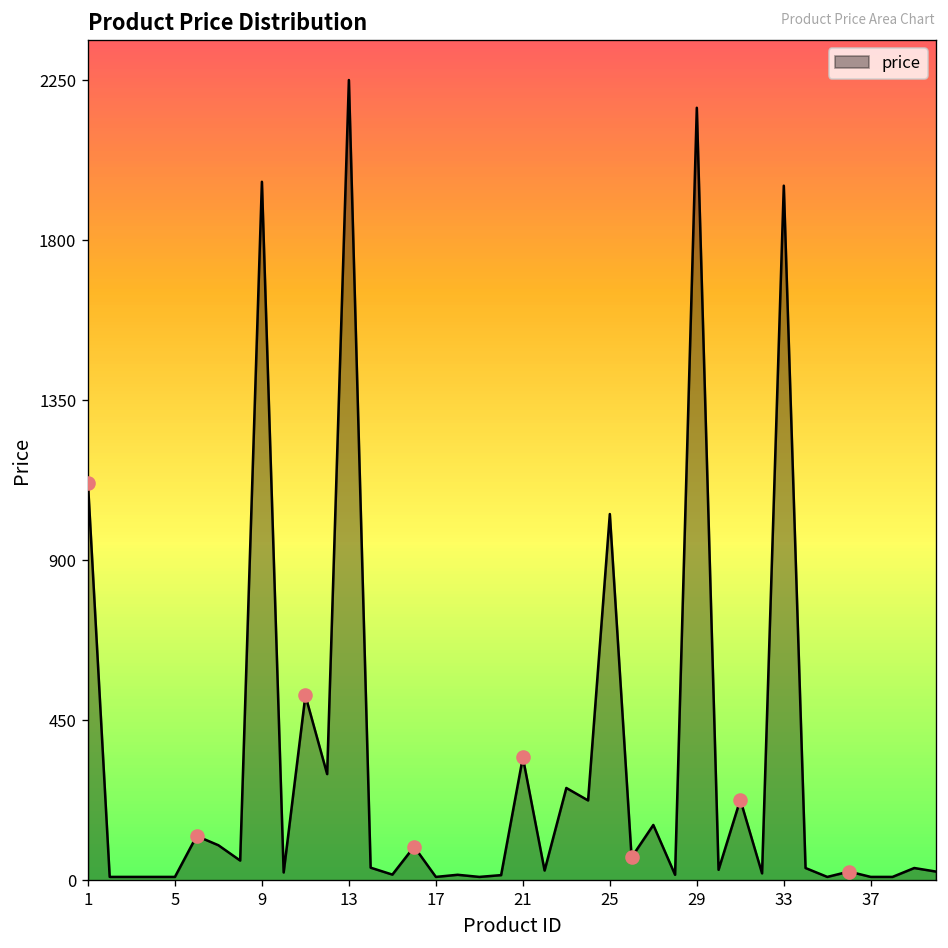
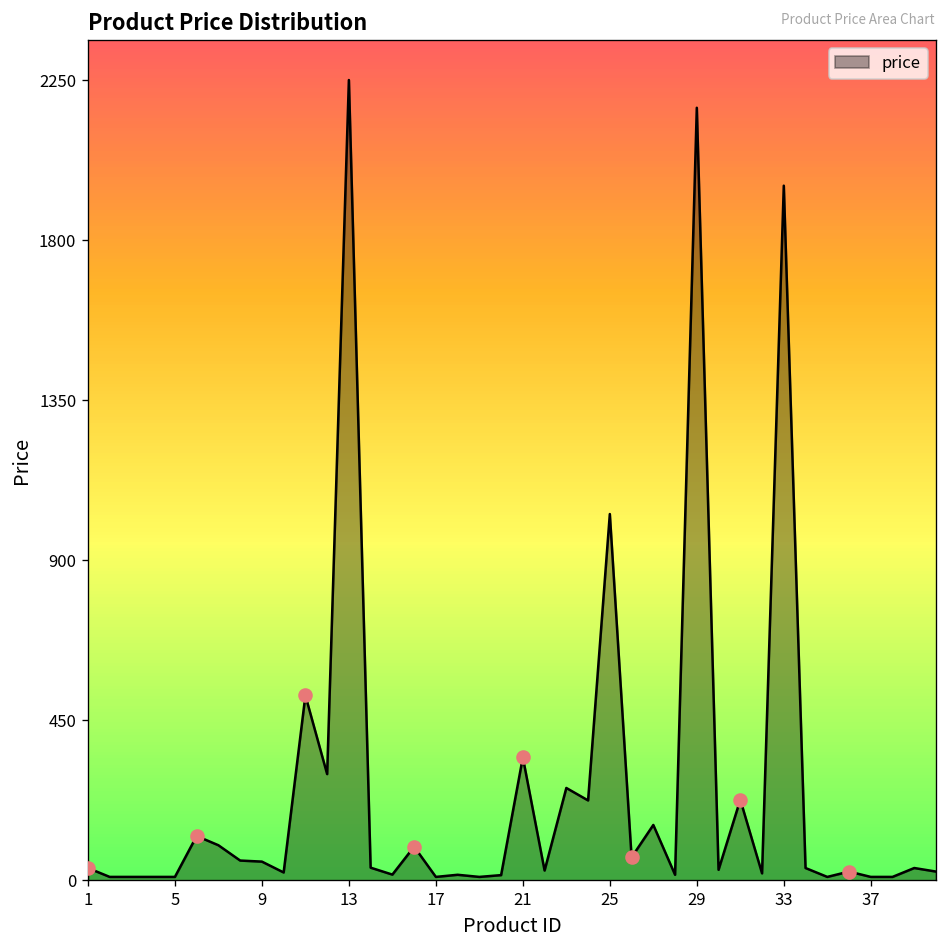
  {
    "price": {
-     "1": 1120,
+     "1": 40,
      "5": 10,
-     "9": 1960,
+     "9": 50,
      "13": 2250,
      "17": 10,
      "25": 1030,
      "29": 2170,
      "33": 1950,
      "37": 10
    }
  }
